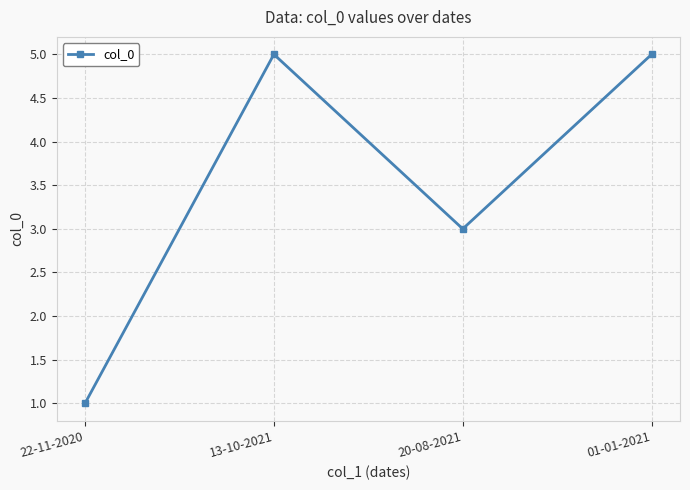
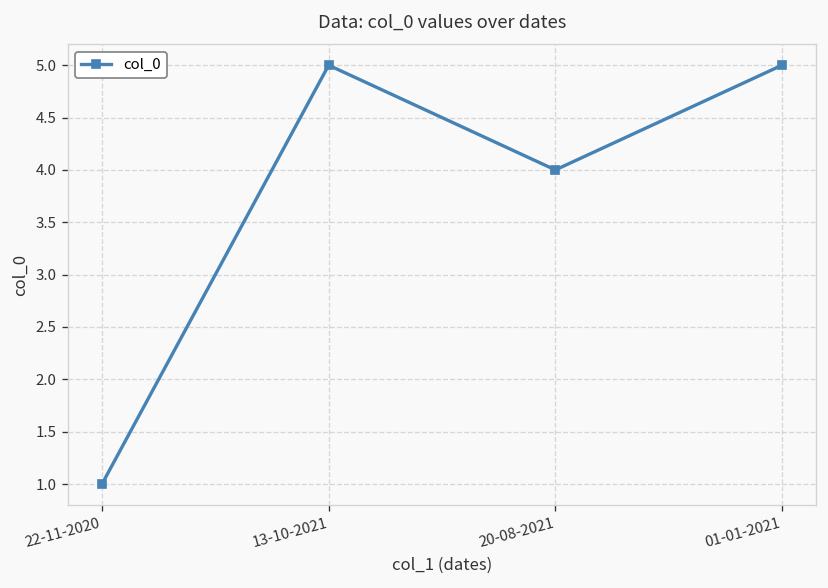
  {
    "22-11-2020": 1,
    "13-10-2021": 5,
-   "20-08-2021": 3,
+   "20-08-2021": 4,
    "01-01-2021": 5
  }
